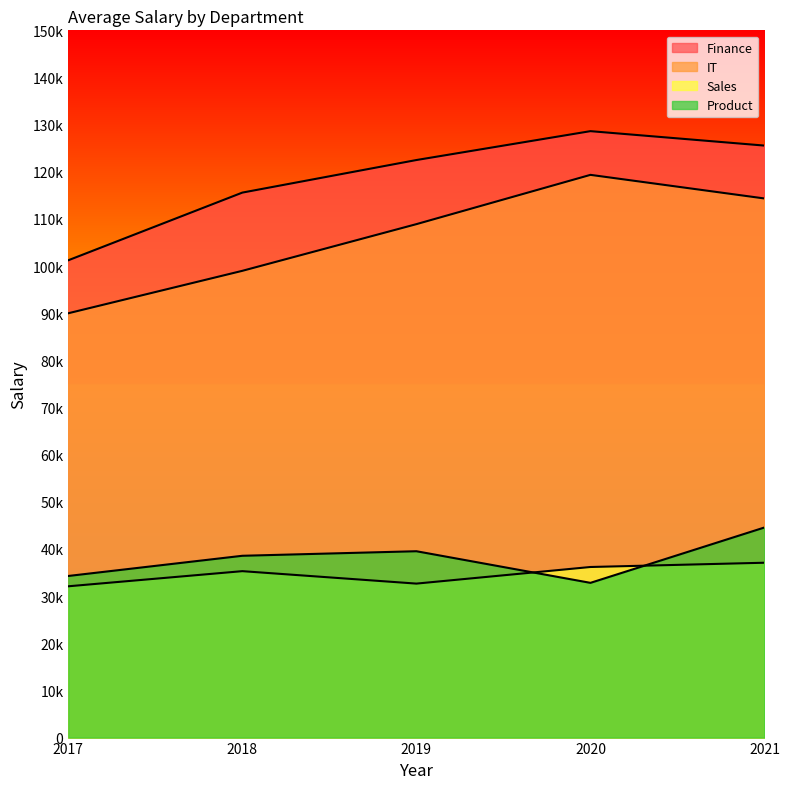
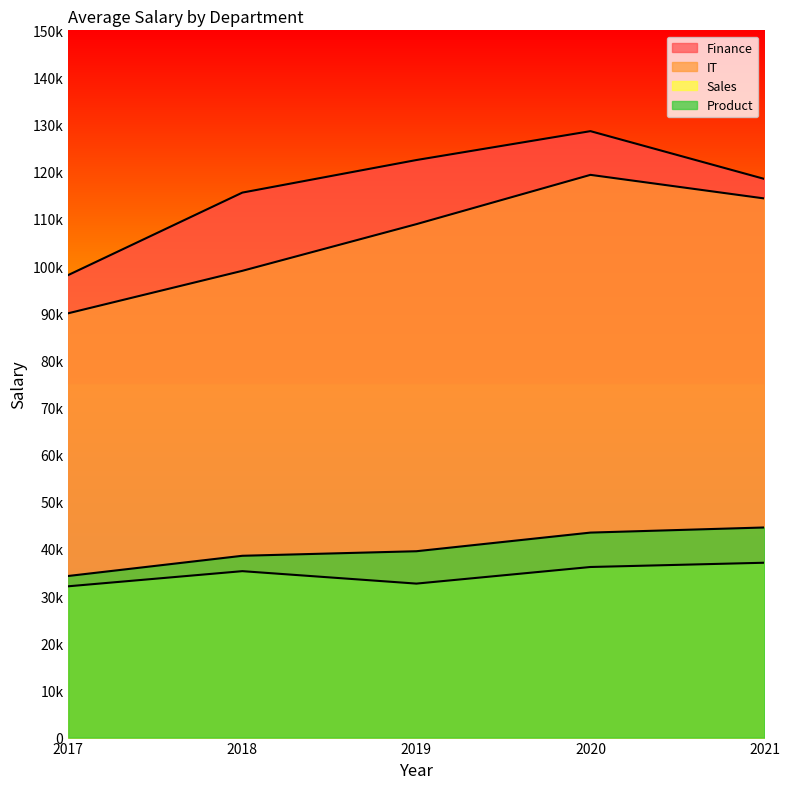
  {
    "Finance": {
-     "2017": 101000,
+     "2017": 98000,
      "2018": 116000,
      "2019": 122000,
      "2020": 129000,
-     "2021": 126000
+     "2021": 118000
    },
    "IT": {
      "2017": 90000,
      "2018": 99000,
      "2019": 109000,
      "2020": 119000,
      "2021": 114000
    },
    "Sales": {
      "2017": 32000,
      "2018": 35000,
      "2019": 33000,
      "2020": 36000,
      "2021": 37000
    },
    "Product": {
      "2017": 34000,
      "2018": 39000,
      "2019": 40000,
-     "2020": 33000,
+     "2020": 43000,
      "2021": 45000
    }
  }
